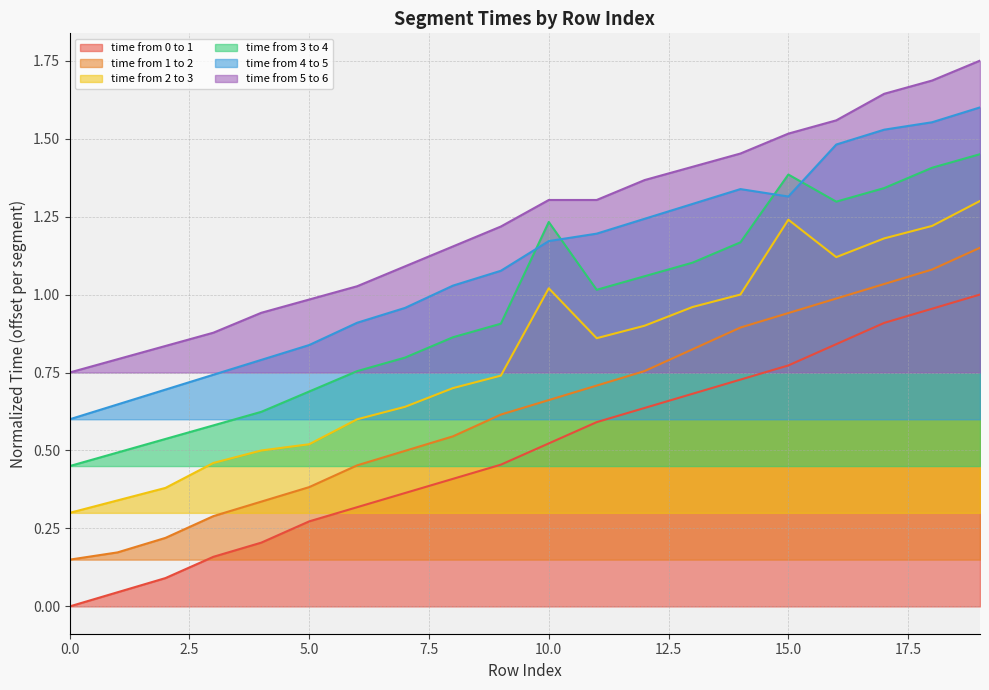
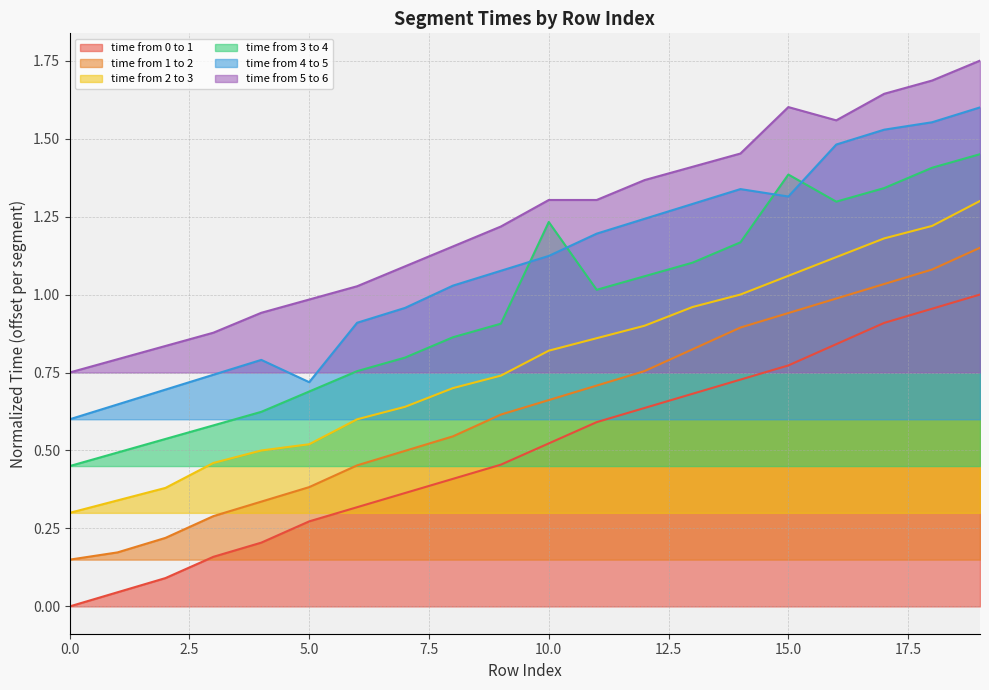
  {
    "time from 2 to 3": {
      "0.0": 0.30,
      "5.0": 0.52,
-     "10.0": 1.02,
-     "15.0": 1.24
+     "10.0": 0.82,
+     "15.0": 1.06
    },
    "time from 3 to 4": {
      "0.0": 0.45,
      "5.0": 0.69,
      "10.0": 1.23,
      "15.0": 1.38
    },
    "time from 4 to 5": {
      "0.0": 0.60,
-     "5.0": 0.84,
-     "10.0": 1.17,
+     "5.0": 0.72,
+     "10.0": 1.12,
      "15.0": 1.31
    },
    "time from 5 to 6": {
      "0.0": 0.75,
      "5.0": 0.98,
      "10.0": 1.30,
-     "15.0": 1.52
+     "15.0": 1.60
    }
  }
